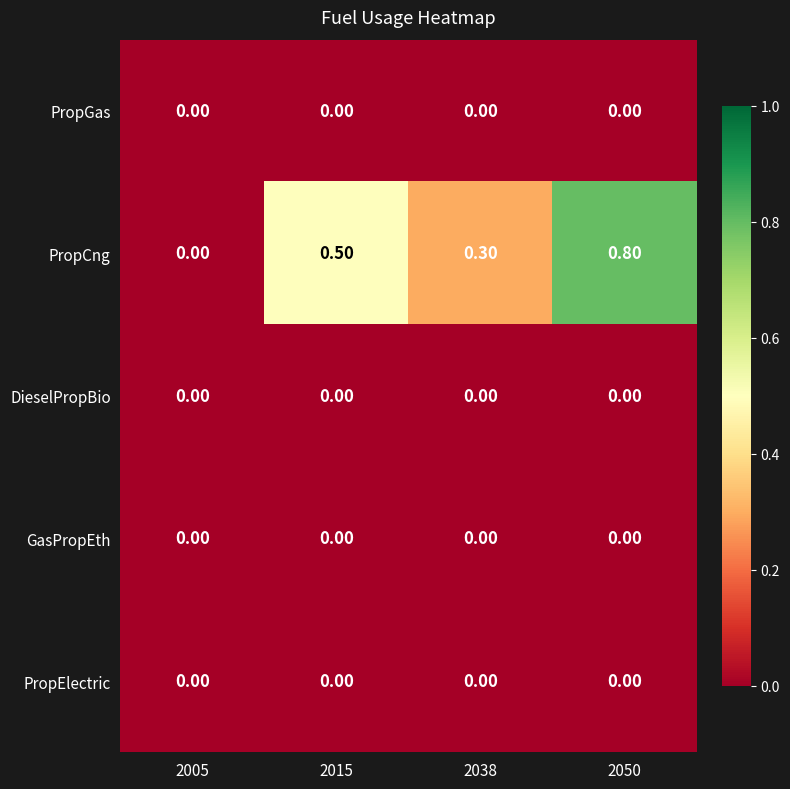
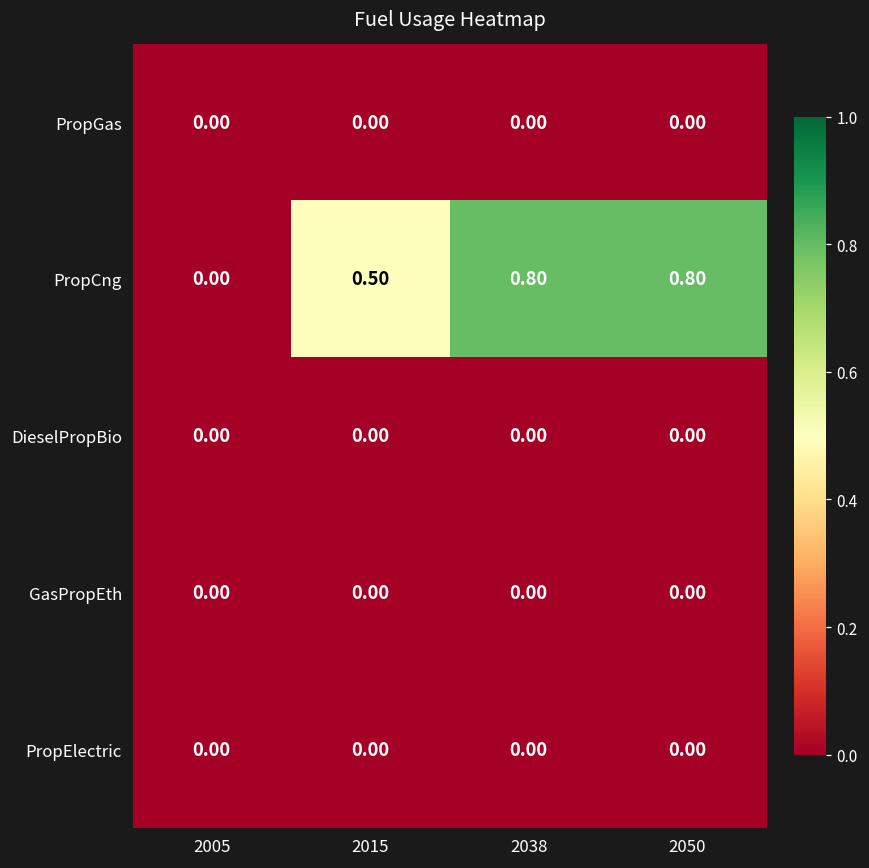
  {
    "PropGas": {
      "2005": 0.00,
      "2015": 0.00,
      "2038": 0.00,
      "2050": 0.00
    },
    "PropCng": {
      "2005": 0.00,
      "2015": 0.50,
-     "2038": 0.30,
+     "2038": 0.80,
      "2050": 0.80
    },
    "DieselPropBio": {
      "2005": 0.00,
      "2015": 0.00,
      "2038": 0.00,
      "2050": 0.00
    },
    "GasPropEth": {
      "2005": 0.00,
      "2015": 0.00,
      "2038": 0.00,
      "2050": 0.00
    },
    "PropElectric": {
      "2005": 0.00,
      "2015": 0.00,
      "2038": 0.00,
      "2050": 0.00
    }
  }
